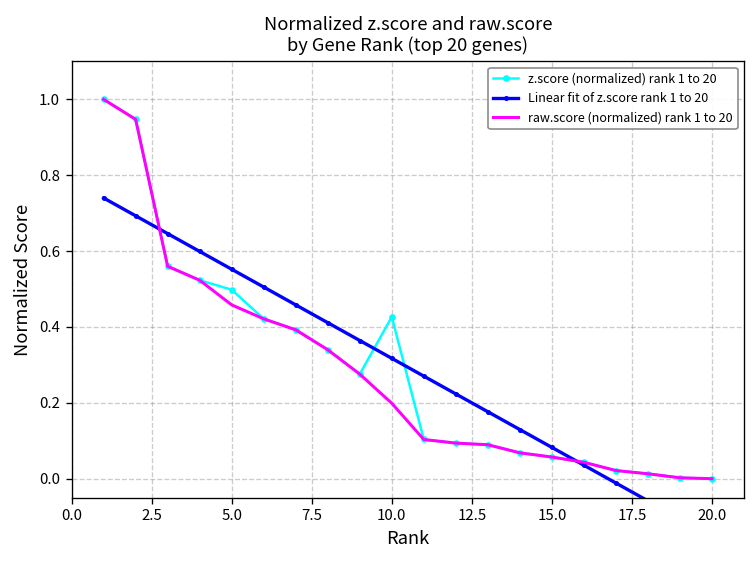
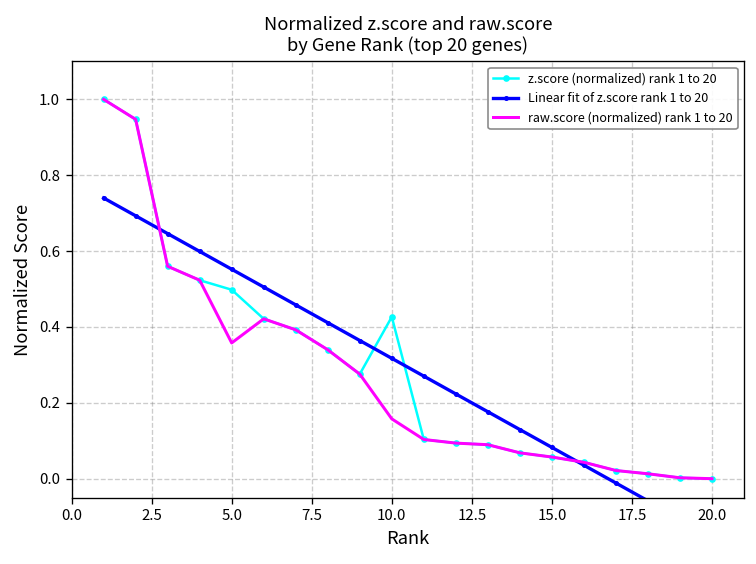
  {
    "z.score (normalized) rank 1 to 20": {
      "5.0": 0.50,
      "10.0": 0.43
    },
    "Linear fit of z.score rank 1 to 20": {
      "5.0": 0.55,
      "10.0": 0.32,
      "15.0": 0.08
    },
    "raw.score (normalized) rank 1 to 20": {
-     "5.0": 0.46,
-     "10.0": 0.20
+     "5.0": 0.36,
+     "10.0": 0.16
    }
  }
